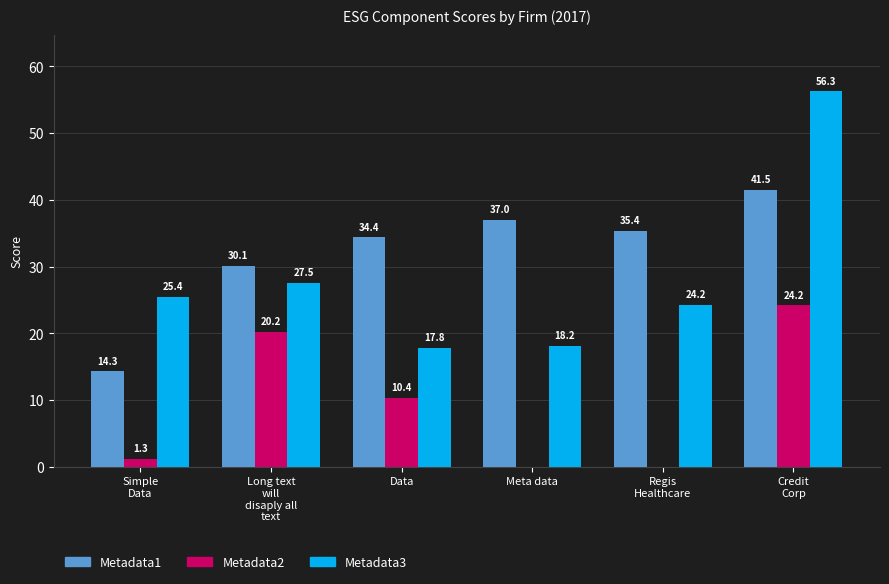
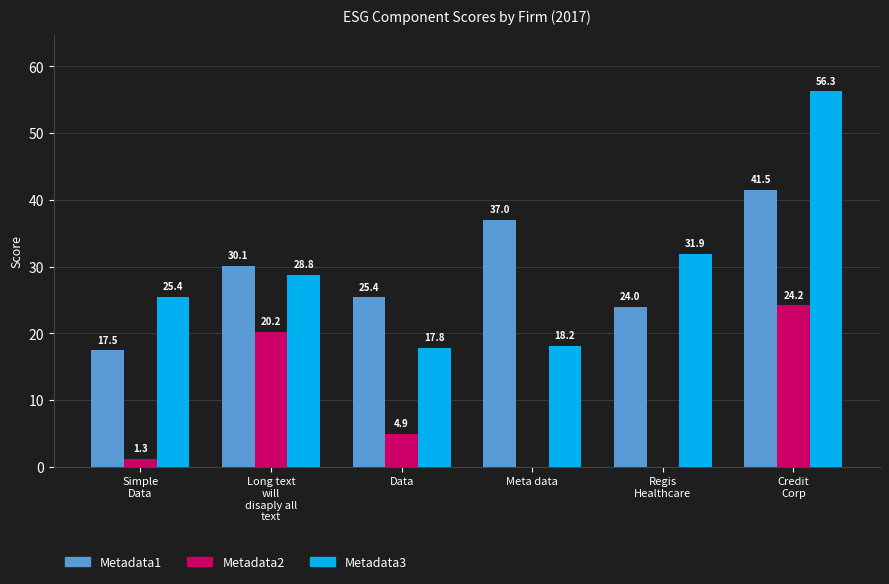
  {
    "Metadata1": {
-     "Simple Data": 14.3,
+     "Simple Data": 17.5,
      "Long text will disaply all text": 30.1,
-     "Data": 34.4,
+     "Data": 25.4,
      "Meta data": 37.0,
-     "Regis Healthcare": 35.4,
+     "Regis Healthcare": 24.0,
      "Credit Corp": 41.5
    },
    "Metadata2": {
      "Simple Data": 1.3,
      "Long text will disaply all text": 20.2,
-     "Data": 10.4,
+     "Data": 4.9,
      "Credit Corp": 24.2
    },
    "Metadata3": {
      "Simple Data": 25.4,
-     "Long text will disaply all text": 27.5,
+     "Long text will disaply all text": 28.8,
      "Data": 17.8,
      "Meta data": 18.2,
-     "Regis Healthcare": 24.2,
+     "Regis Healthcare": 31.9,
      "Credit Corp": 56.3
    }
  }
